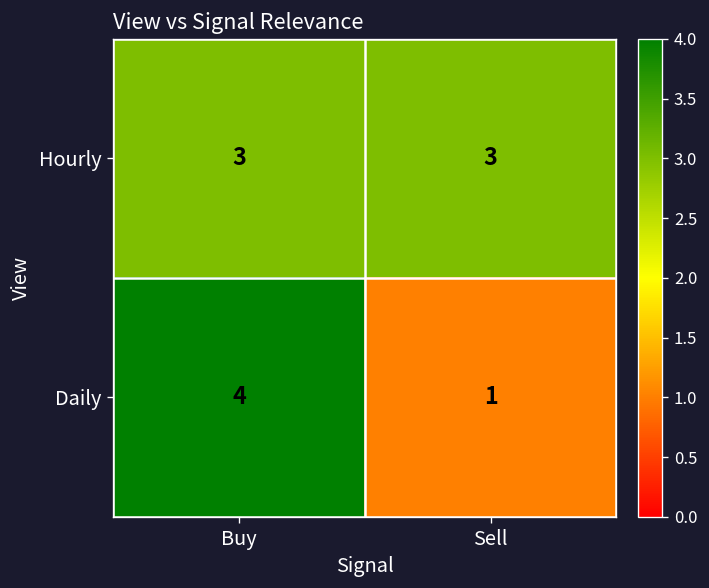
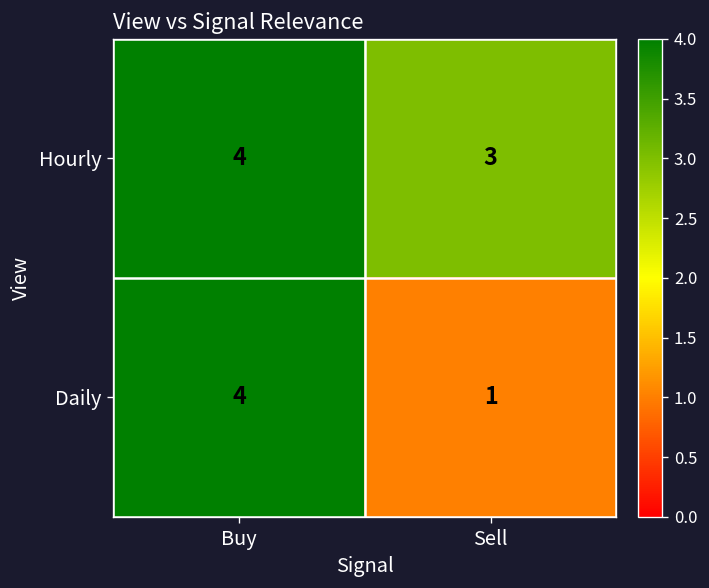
  {
    "Hourly": {
-     "Buy": 3,
+     "Buy": 4,
      "Sell": 3
    },
    "Daily": {
      "Buy": 4,
      "Sell": 1
    }
  }
